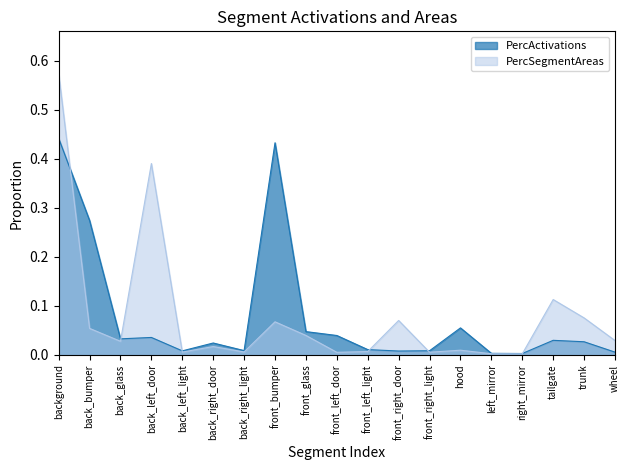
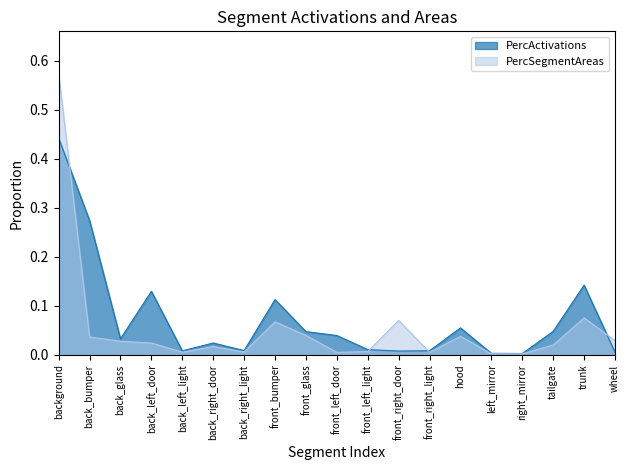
  {
    "PercActivations": {
      "background": 0.44,
      "back_bumper": 0.27,
-     "back_left_door": 0.04,
+     "back_left_door": 0.13,
      "back_right_door": 0.02,
-     "front_bumper": 0.43,
+     "front_bumper": 0.11,
      "front_glass": 0.05,
      "front_left_door": 0.04,
      "front_right_door": 0.01,
      "hood": 0.05,
-     "tailgate": 0.03,
-     "trunk": 0.03,
+     "tailgate": 0.05,
+     "trunk": 0.14,
      "wheel": 0.01
    },
    "PercSegmentAreas": {
      "background": 0.57,
-     "back_bumper": 0.05,
-     "back_left_door": 0.39,
+     "back_bumper": 0.04,
+     "back_left_door": 0.02,
      "back_right_door": 0.02,
      "front_bumper": 0.07,
      "front_glass": 0.04,
      "front_left_door": 0.00,
      "front_right_door": 0.07,
-     "hood": 0.01,
-     "tailgate": 0.11,
+     "hood": 0.04,
+     "tailgate": 0.02,
      "trunk": 0.08,
      "wheel": 0.03
    }
  }
